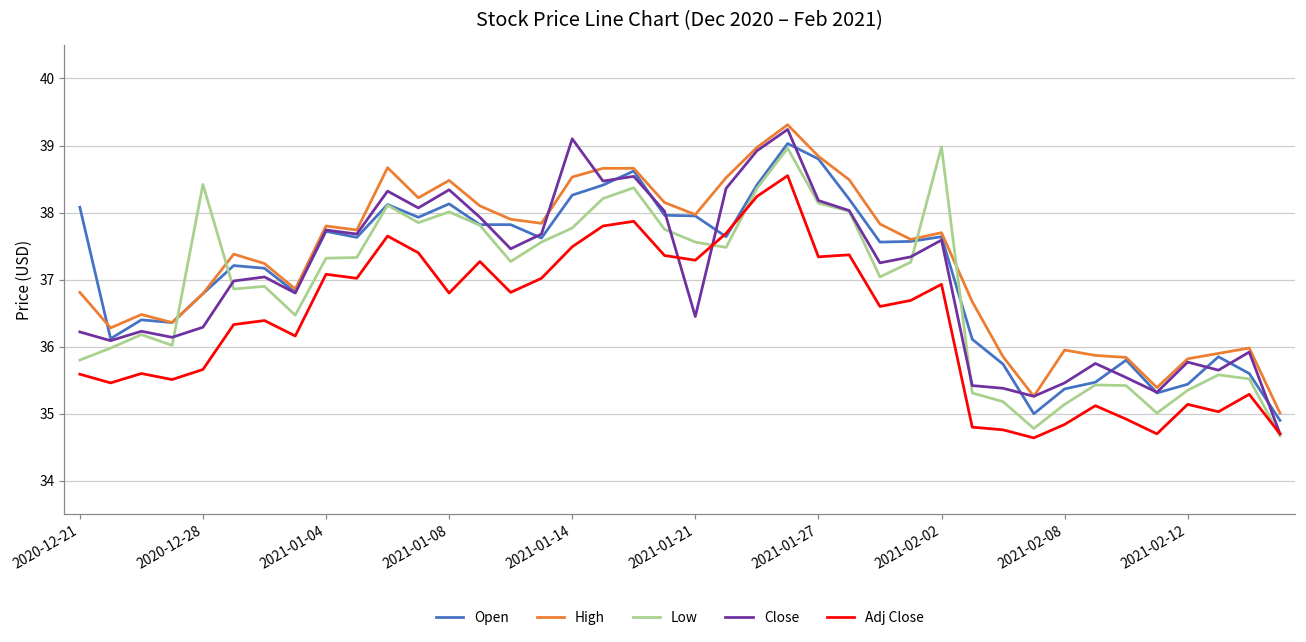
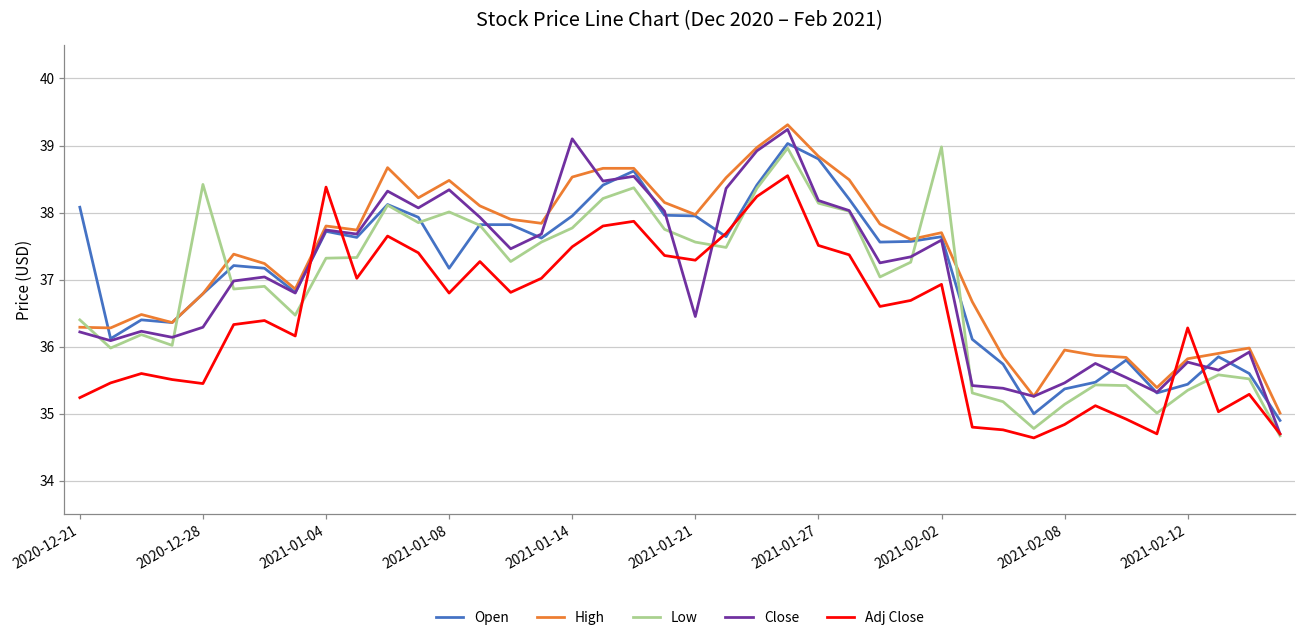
  {
    "Open": {
      "2020-12-21": 38.1,
-     "2021-01-08": 38.1,
-     "2021-01-14": 38.3,
+     "2021-01-08": 37.2,
+     "2021-01-14": 38.0,
      "2021-02-02": 37.6,
      "2021-02-08": 35.4,
      "2021-02-12": 35.4
    },
    "High": {
-     "2020-12-21": 36.8,
+     "2020-12-21": 36.3,
      "2021-01-04": 37.8,
      "2021-01-08": 38.5,
      "2021-01-14": 38.5,
      "2021-02-02": 37.7,
      "2021-02-08": 36.0,
      "2021-02-12": 35.8
    },
    "Low": {
-     "2020-12-21": 35.8,
+     "2020-12-21": 36.4,
      "2020-12-28": 38.4,
      "2021-01-04": 37.3,
      "2021-01-08": 38.0,
      "2021-01-14": 37.8,
      "2021-01-21": 37.6,
      "2021-02-02": 39.0,
      "2021-02-08": 35.1,
      "2021-02-12": 35.4
    },
    "Close": {
      "2020-12-21": 36.2,
      "2020-12-28": 36.3,
      "2021-01-08": 38.3,
      "2021-01-14": 39.1,
      "2021-01-21": 36.5,
      "2021-02-02": 37.6,
      "2021-02-08": 35.5,
      "2021-02-12": 35.8
    },
    "Adj Close": {
-     "2020-12-21": 35.6,
-     "2020-12-28": 35.7,
-     "2021-01-04": 37.1,
+     "2020-12-21": 35.2,
+     "2020-12-28": 35.5,
+     "2021-01-04": 38.4,
      "2021-01-08": 36.8,
      "2021-01-14": 37.5,
      "2021-01-21": 37.3,
-     "2021-01-27": 37.3,
+     "2021-01-27": 37.5,
      "2021-02-02": 36.9,
      "2021-02-08": 34.8,
-     "2021-02-12": 35.1
+     "2021-02-12": 36.3
    }
  }
